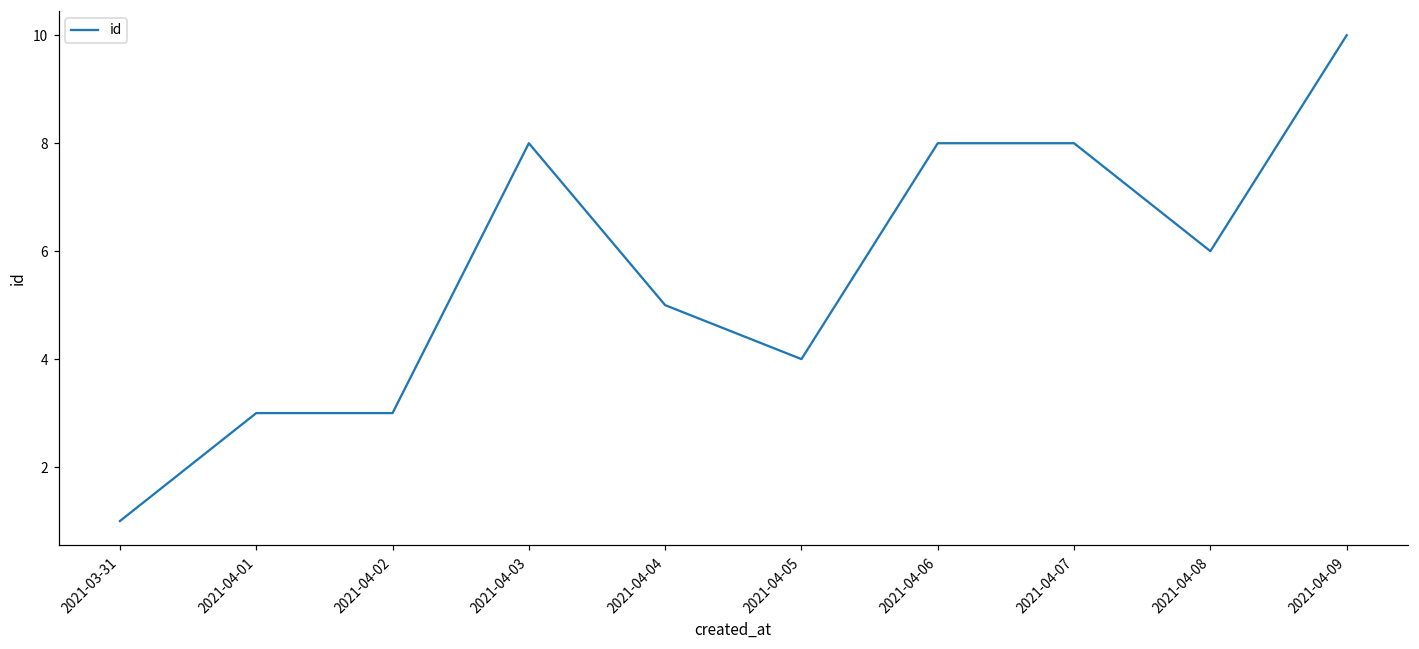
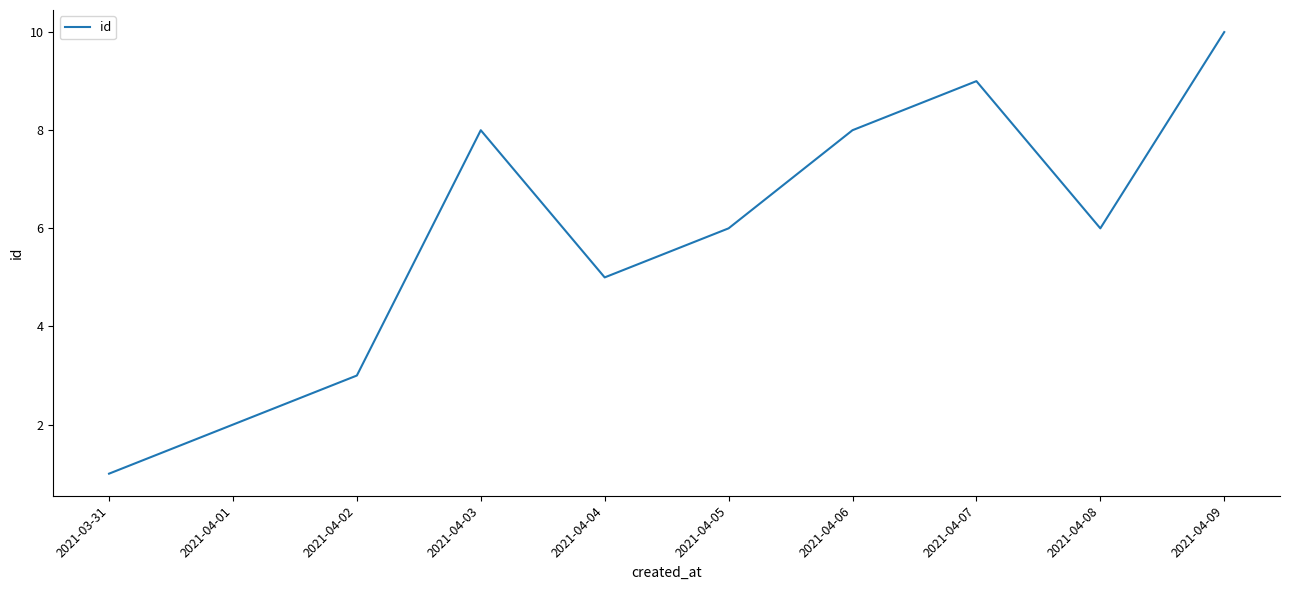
  {
    "2021-03-31": 1,
-   "2021-04-01": 3,
+   "2021-04-01": 2,
    "2021-04-02": 3,
    "2021-04-03": 8,
    "2021-04-04": 5,
-   "2021-04-05": 4,
+   "2021-04-05": 6,
    "2021-04-06": 8,
-   "2021-04-07": 8,
+   "2021-04-07": 9,
    "2021-04-08": 6,
    "2021-04-09": 10
  }
